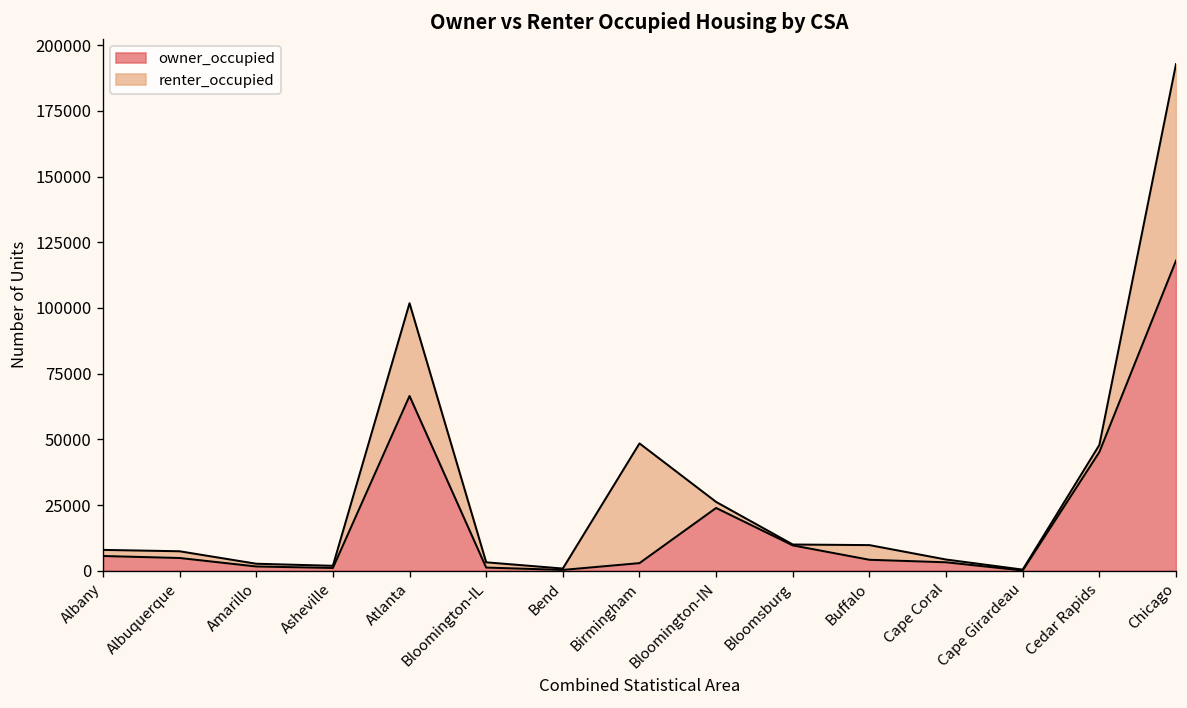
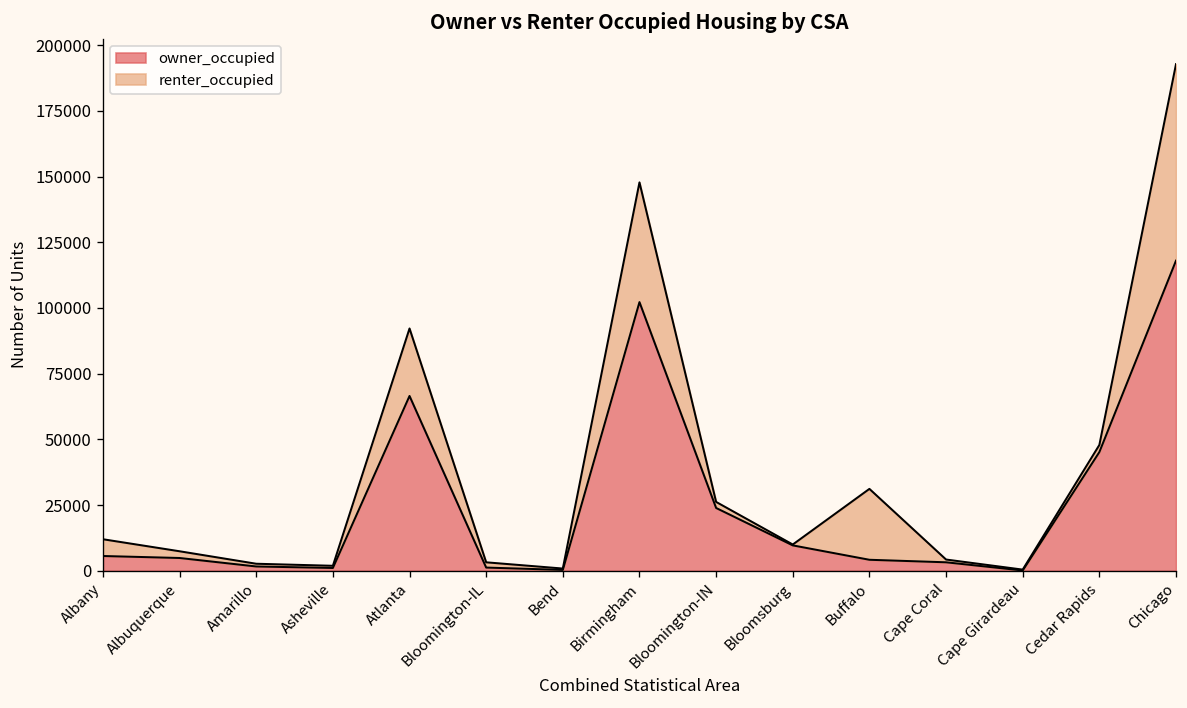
  {
    "owner_occupied": {
      "Albany": 6000,
      "Albuquerque": 5000,
      "Atlanta": 67000,
      "Bloomington-IL": 1000,
-     "Birmingham": 3000,
+     "Birmingham": 102000,
      "Bloomington-IN": 24000,
      "Buffalo": 4000,
      "Cedar Rapids": 45000,
      "Chicago": 118000
    },
    "renter_occupied": {
-     "Albany": 2000,
+     "Albany": 6000,
      "Albuquerque": 3000,
-     "Atlanta": 35000,
+     "Atlanta": 26000,
      "Bloomington-IL": 2000,
      "Birmingham": 46000,
      "Bloomington-IN": 2000,
-     "Buffalo": 6000,
+     "Buffalo": 27000,
      "Cedar Rapids": 3000,
      "Chicago": 75000
    }
  }
